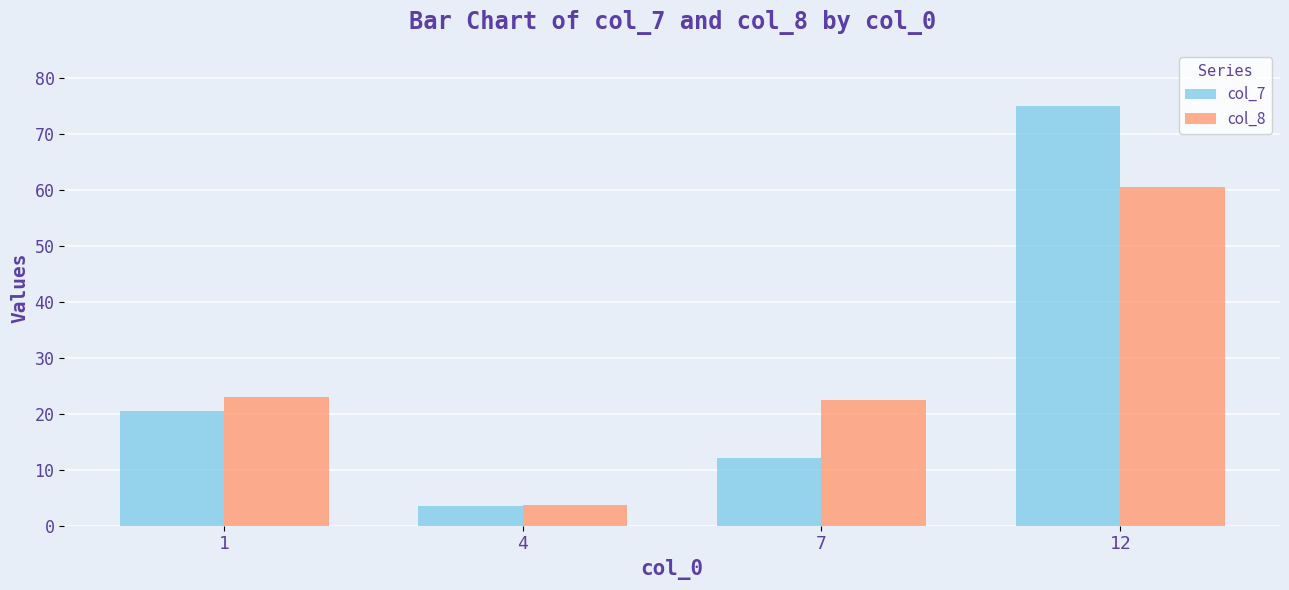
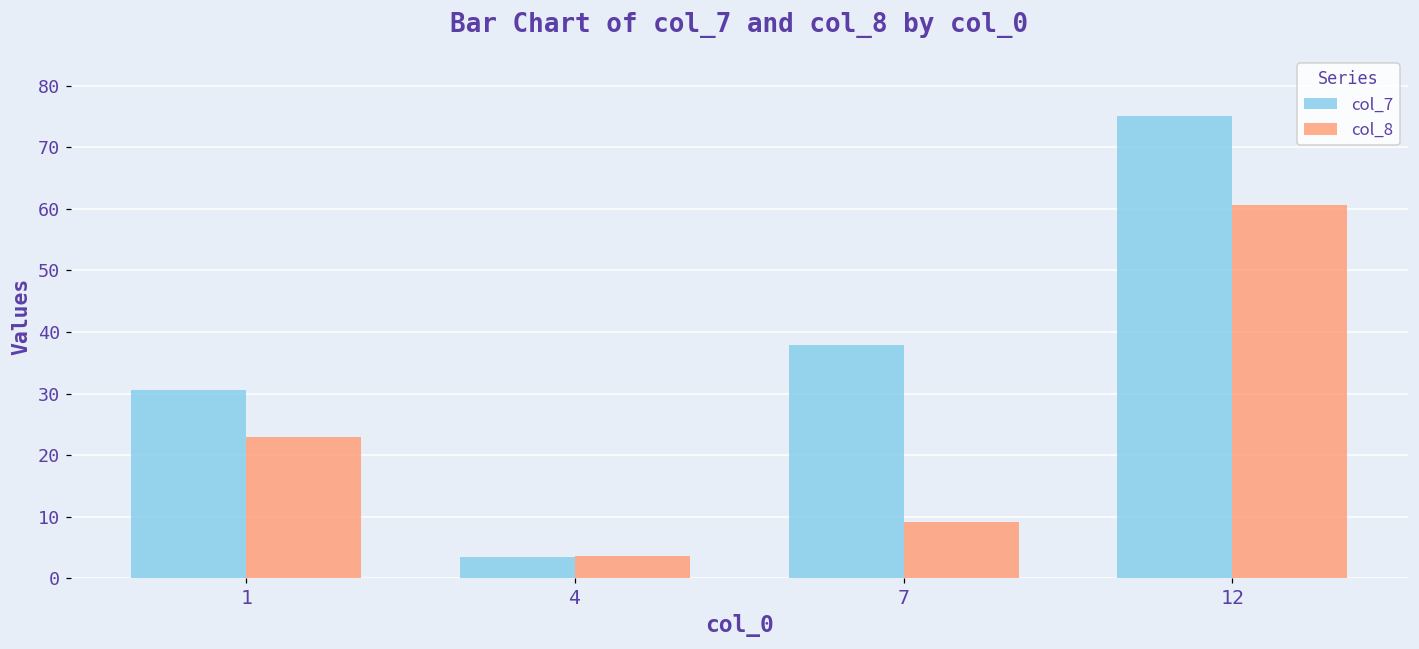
  {
    "col_7": {
-     "1": 20,
+     "1": 31,
      "4": 3,
-     "7": 12,
+     "7": 38,
      "12": 75
    },
    "col_8": {
      "1": 23,
      "4": 4,
-     "7": 22,
+     "7": 9,
      "12": 61
    }
  }
